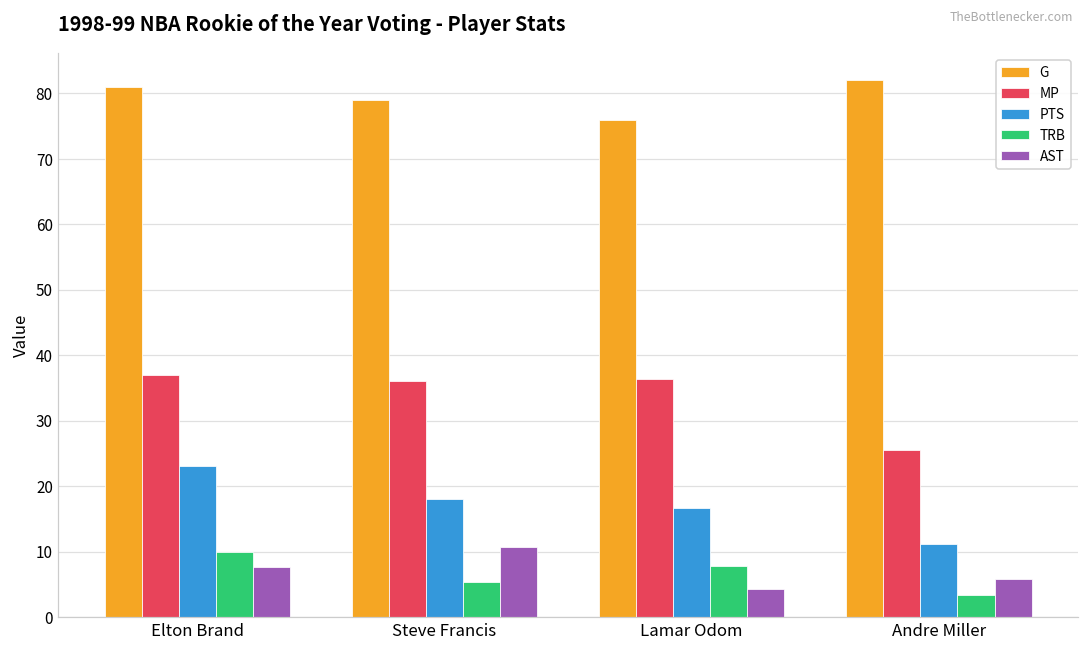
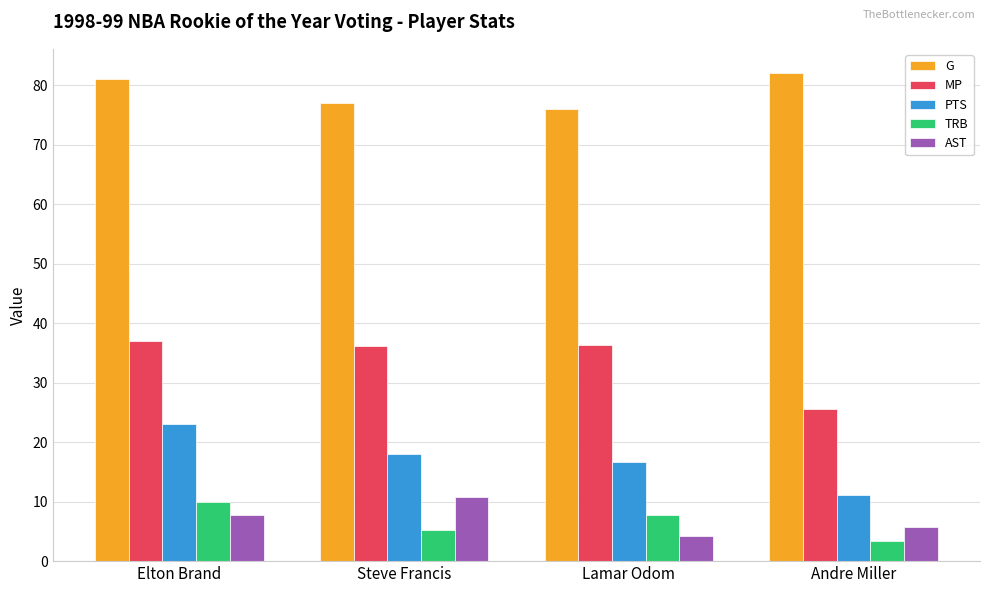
  {
    "G": {
      "Elton Brand": 81,
-     "Steve Francis": 79,
+     "Steve Francis": 77,
      "Lamar Odom": 76,
      "Andre Miller": 82
    },
    "MP": {
      "Elton Brand": 37,
      "Steve Francis": 36,
      "Lamar Odom": 36,
      "Andre Miller": 26
    },
    "PTS": {
      "Elton Brand": 23,
      "Steve Francis": 18,
      "Lamar Odom": 17,
      "Andre Miller": 11
    },
    "TRB": {
      "Elton Brand": 10,
      "Steve Francis": 5,
      "Lamar Odom": 8,
      "Andre Miller": 3
    },
    "AST": {
      "Elton Brand": 8,
      "Steve Francis": 11,
      "Lamar Odom": 4,
      "Andre Miller": 6
    }
  }
